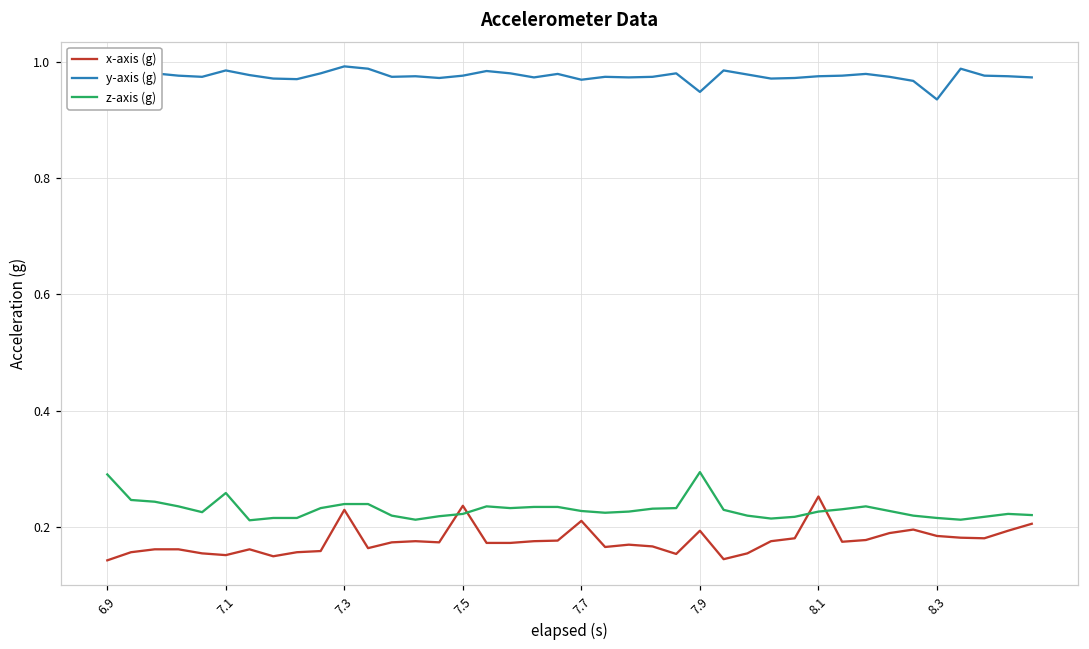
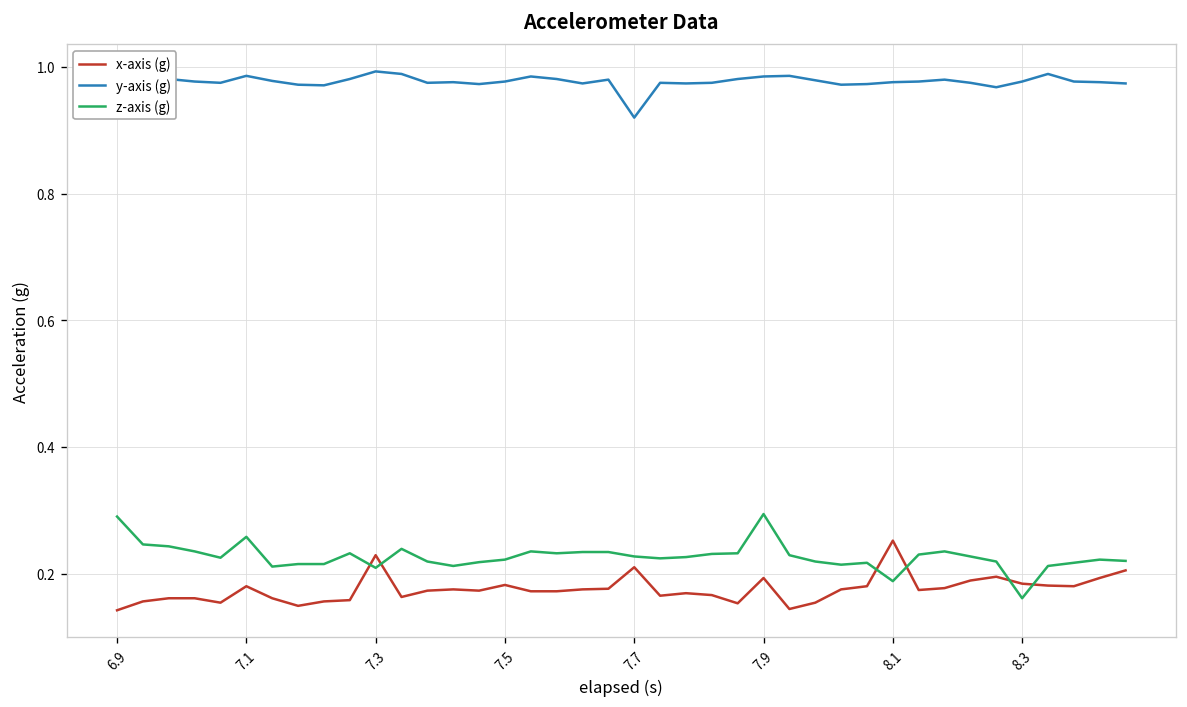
  {
    "x-axis (g)": {
      "6.9": 0.14,
-     "7.1": 0.15,
+     "7.1": 0.18,
      "7.3": 0.23,
-     "7.5": 0.24,
+     "7.5": 0.18,
      "7.7": 0.21,
      "7.9": 0.19,
      "8.1": 0.25,
      "8.3": 0.18
    },
    "y-axis (g)": {
      "7.1": 0.99,
      "7.3": 0.99,
      "7.5": 0.98,
-     "7.7": 0.97,
-     "7.9": 0.95,
+     "7.7": 0.92,
+     "7.9": 0.99,
      "8.1": 0.98,
-     "8.3": 0.94
+     "8.3": 0.98
    },
    "z-axis (g)": {
      "6.9": 0.29,
      "7.1": 0.26,
-     "7.3": 0.24,
+     "7.3": 0.21,
      "7.5": 0.22,
      "7.7": 0.23,
      "7.9": 0.29,
-     "8.1": 0.23,
-     "8.3": 0.22
+     "8.1": 0.19,
+     "8.3": 0.16
    }
  }
